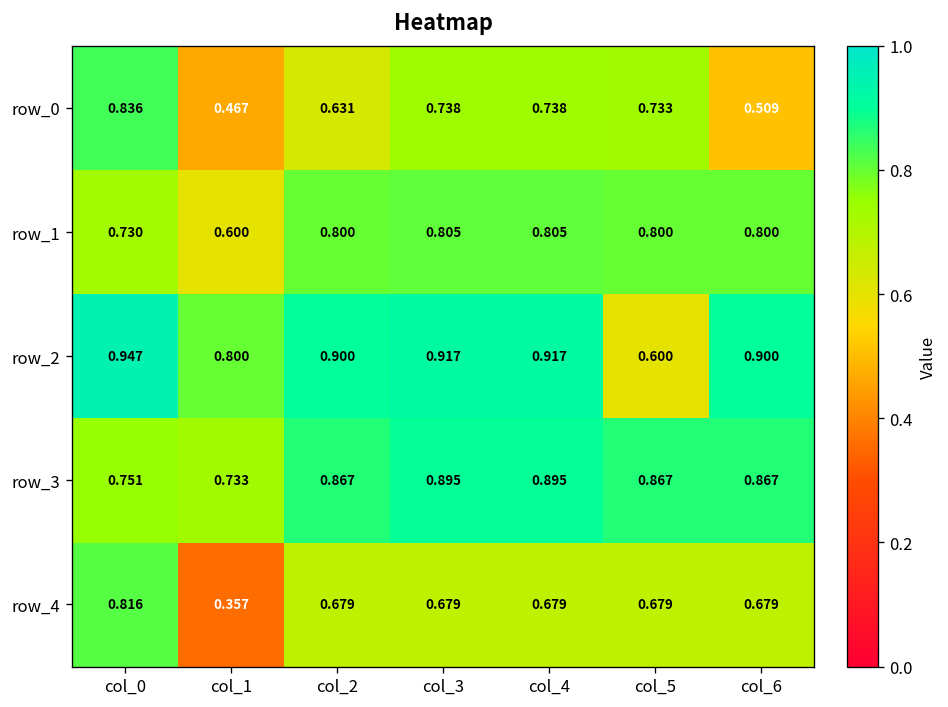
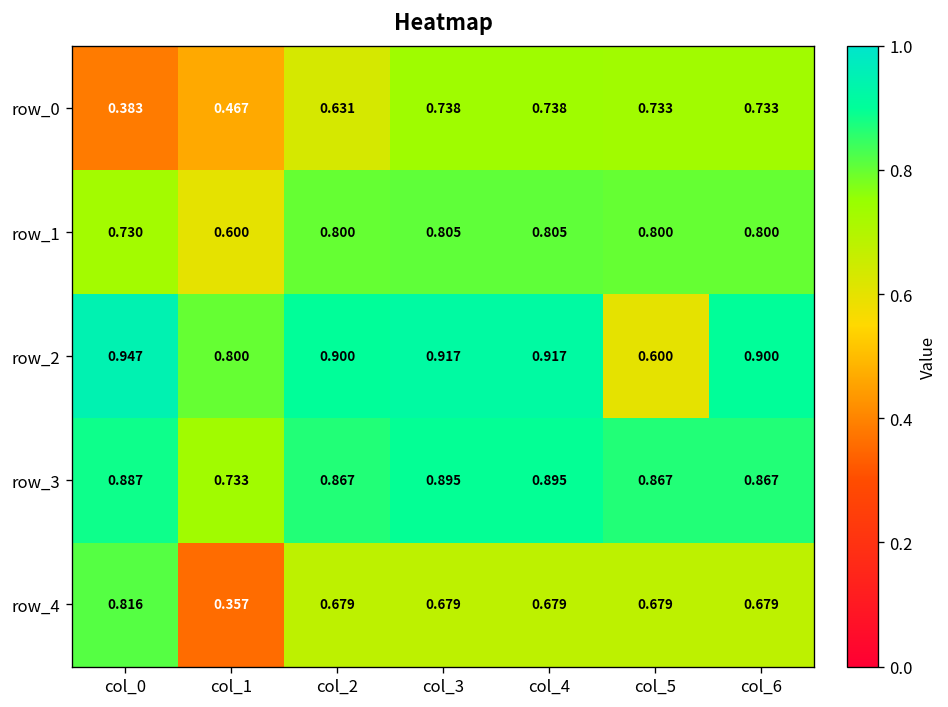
  {
    "row_0": {
-     "col_0": 0.836,
+     "col_0": 0.383,
      "col_1": 0.467,
      "col_2": 0.631,
      "col_3": 0.738,
      "col_4": 0.738,
      "col_5": 0.733,
-     "col_6": 0.509
+     "col_6": 0.733
    },
    "row_1": {
      "col_0": 0.730,
      "col_1": 0.600,
      "col_2": 0.800,
      "col_3": 0.805,
      "col_4": 0.805,
      "col_5": 0.800,
      "col_6": 0.800
    },
    "row_2": {
      "col_0": 0.947,
      "col_1": 0.800,
      "col_2": 0.900,
      "col_3": 0.917,
      "col_4": 0.917,
      "col_5": 0.600,
      "col_6": 0.900
    },
    "row_3": {
-     "col_0": 0.751,
+     "col_0": 0.887,
      "col_1": 0.733,
      "col_2": 0.867,
      "col_3": 0.895,
      "col_4": 0.895,
      "col_5": 0.867,
      "col_6": 0.867
    },
    "row_4": {
      "col_0": 0.816,
      "col_1": 0.357,
      "col_2": 0.679,
      "col_3": 0.679,
      "col_4": 0.679,
      "col_5": 0.679,
      "col_6": 0.679
    }
  }
